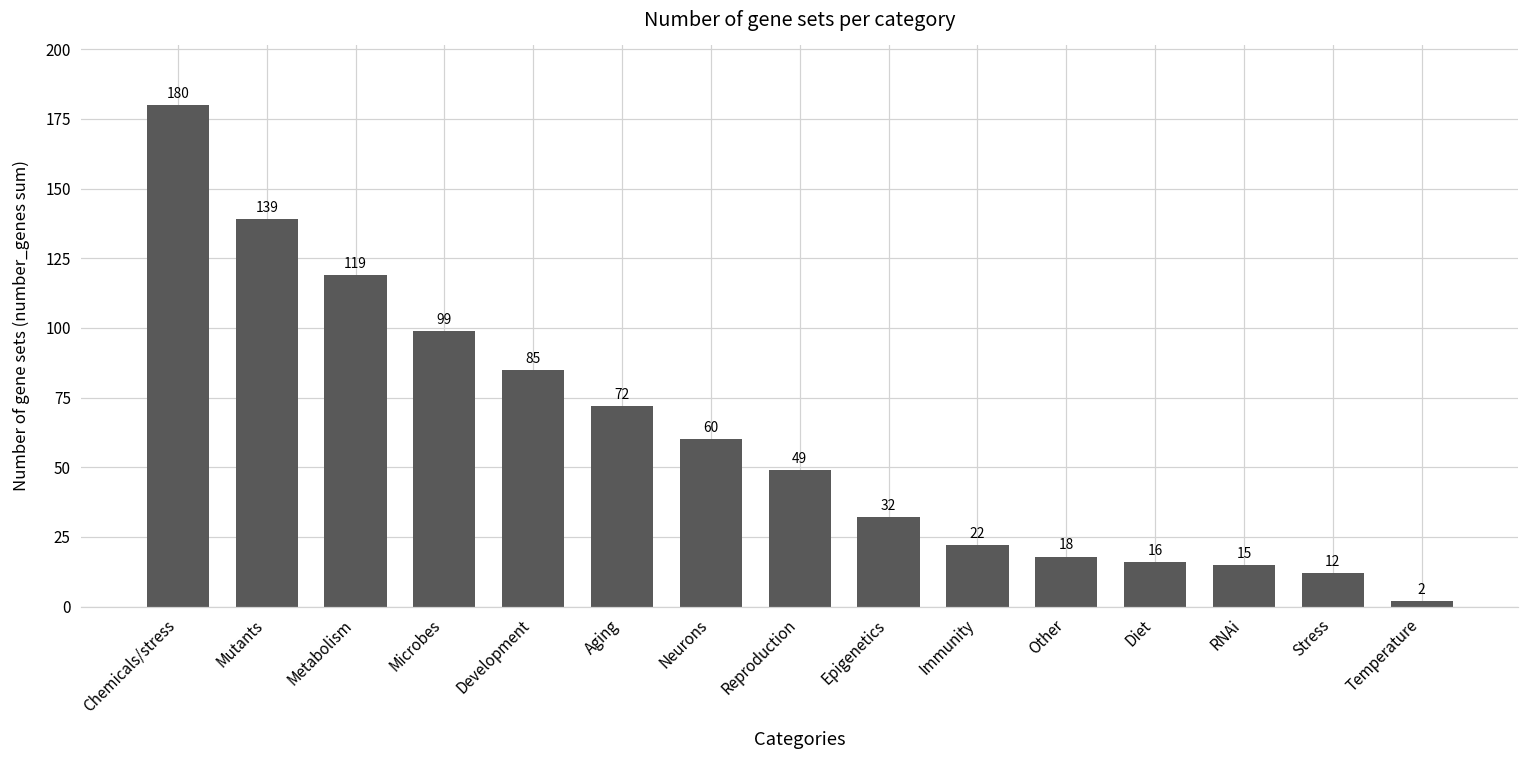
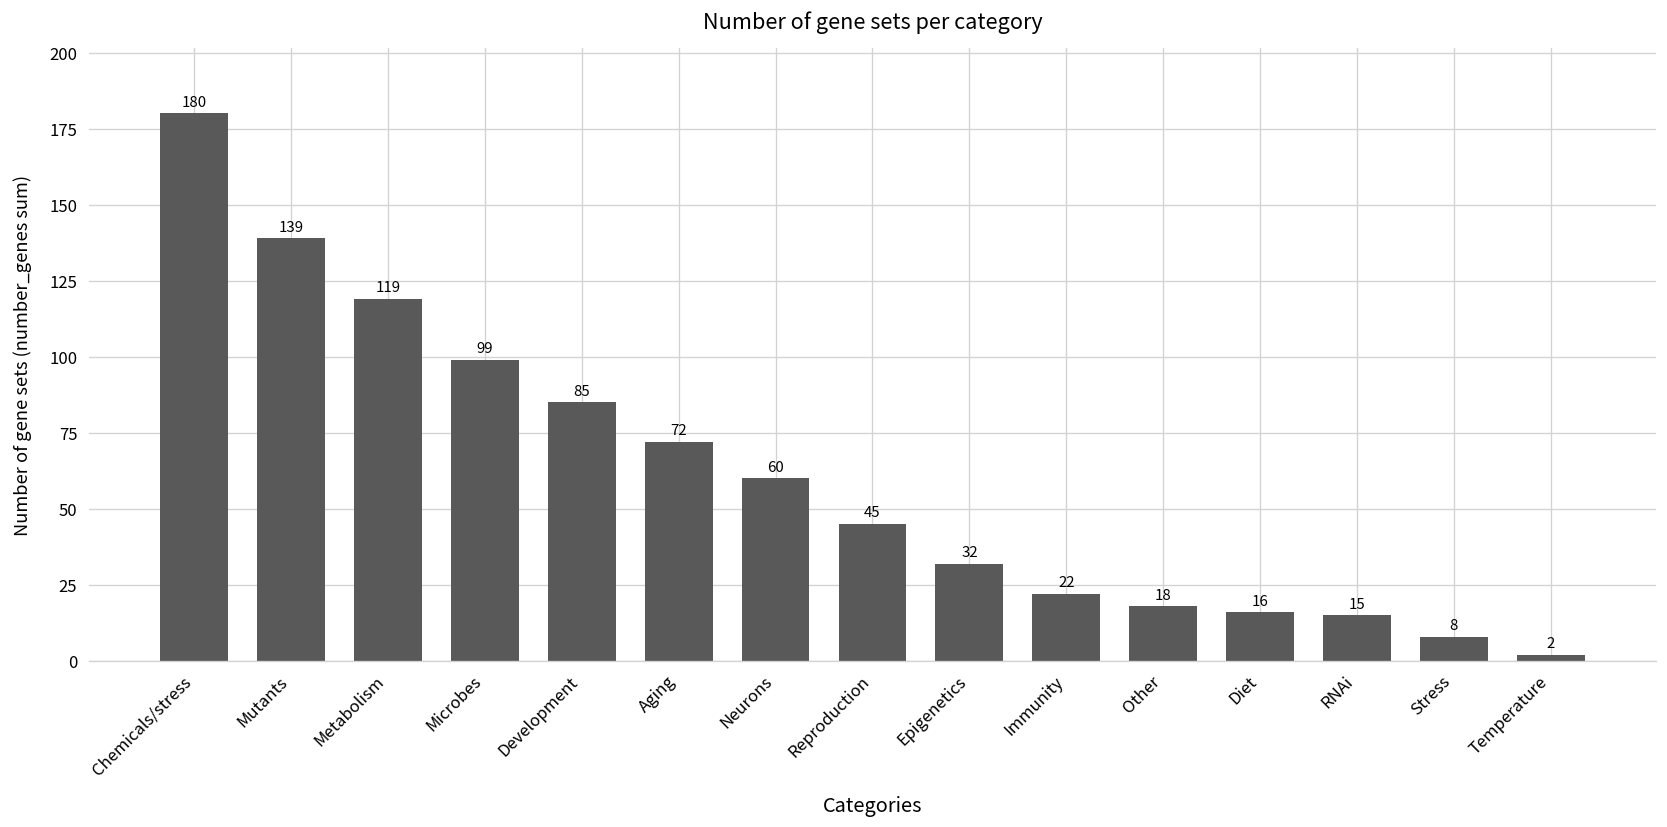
  {
    "Chemicals/stress": 180,
    "Mutants": 139,
    "Metabolism": 119,
    "Microbes": 99,
    "Development": 85,
    "Aging": 72,
    "Neurons": 60,
-   "Reproduction": 49,
+   "Reproduction": 45,
    "Epigenetics": 32,
    "Immunity": 22,
    "Other": 18,
    "Diet": 16,
    "RNAi": 15,
-   "Stress": 12,
+   "Stress": 8,
    "Temperature": 2
  }
